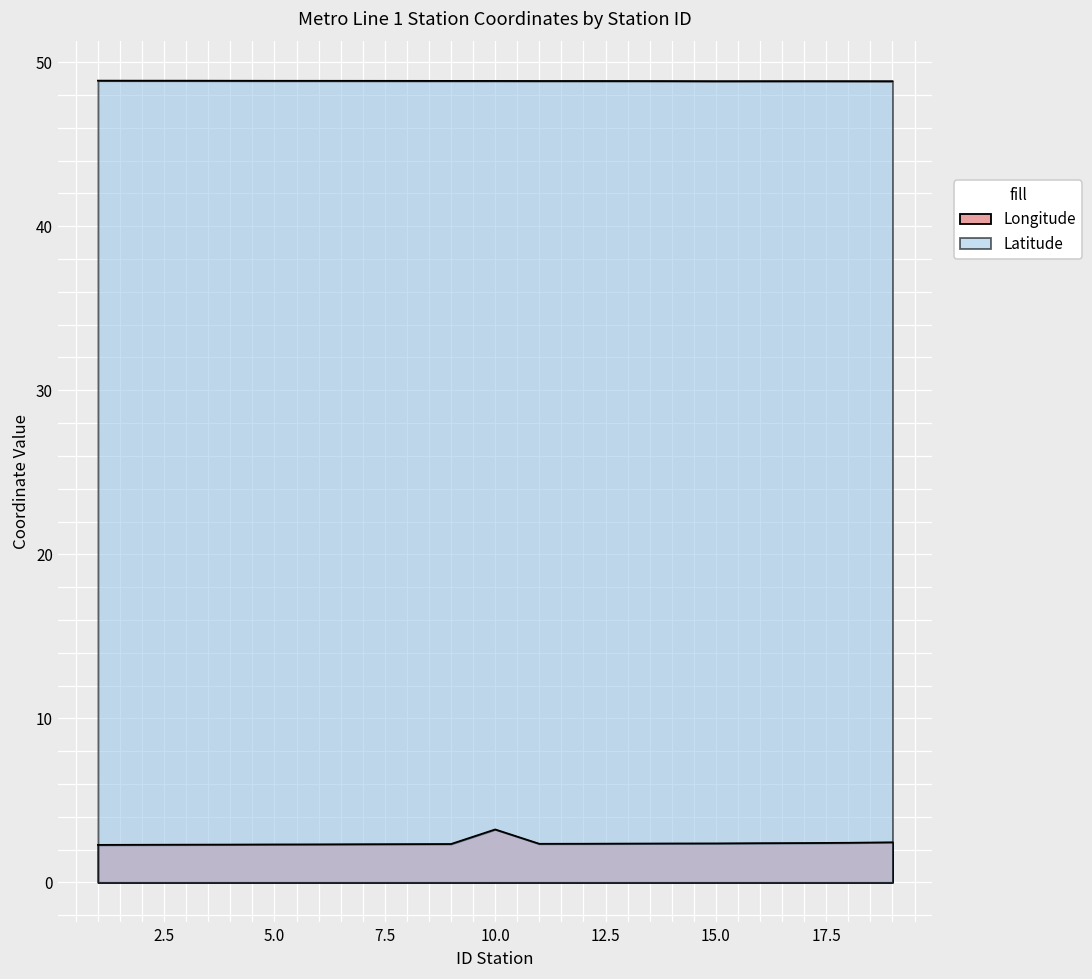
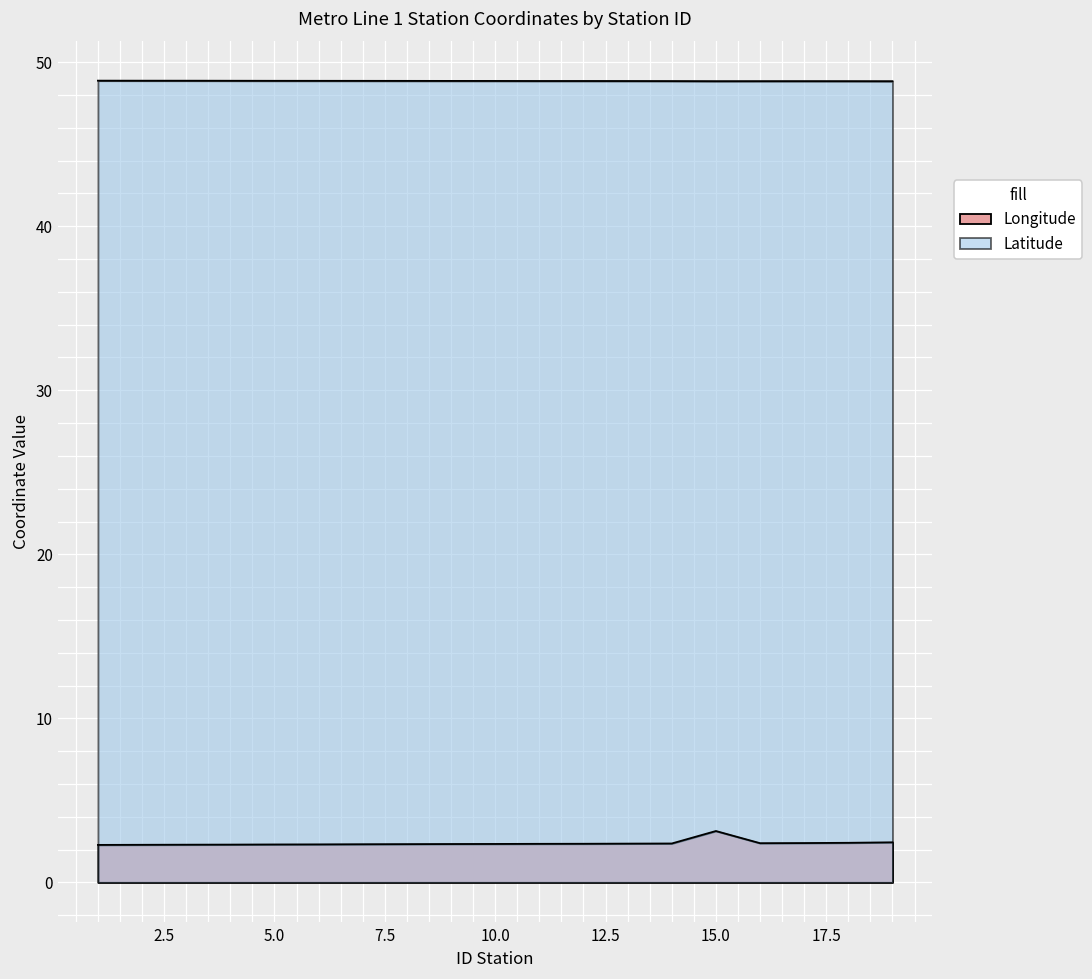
  {
    "Longitude": {
      "5.0": 2.3,
-     "10.0": 3.2,
-     "15.0": 2.4
+     "10.0": 2.3,
+     "15.0": 3.1
    },
    "Latitude": {
      "5.0": 48.9,
      "10.0": 48.9,
      "15.0": 48.8
    }
  }
